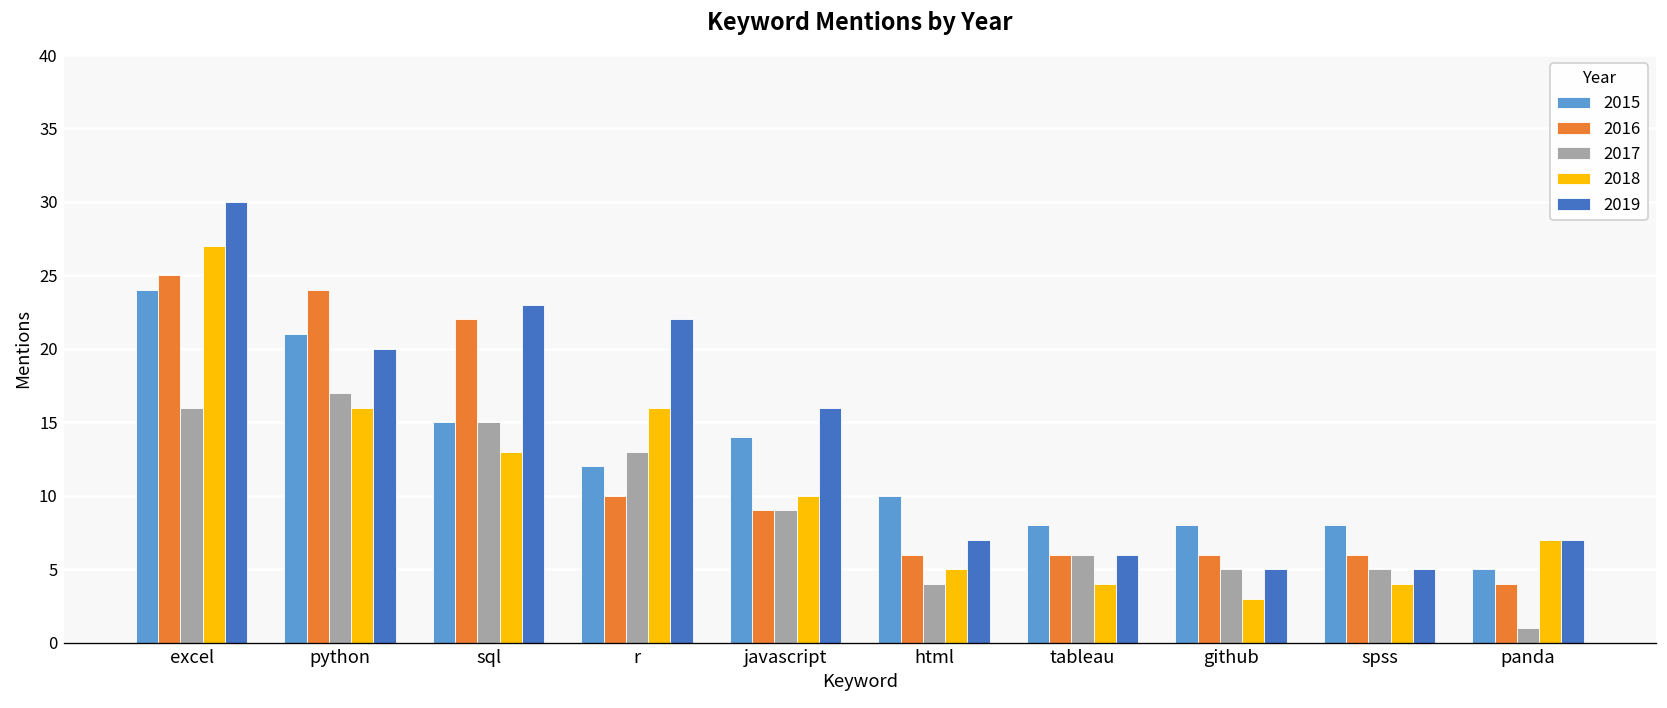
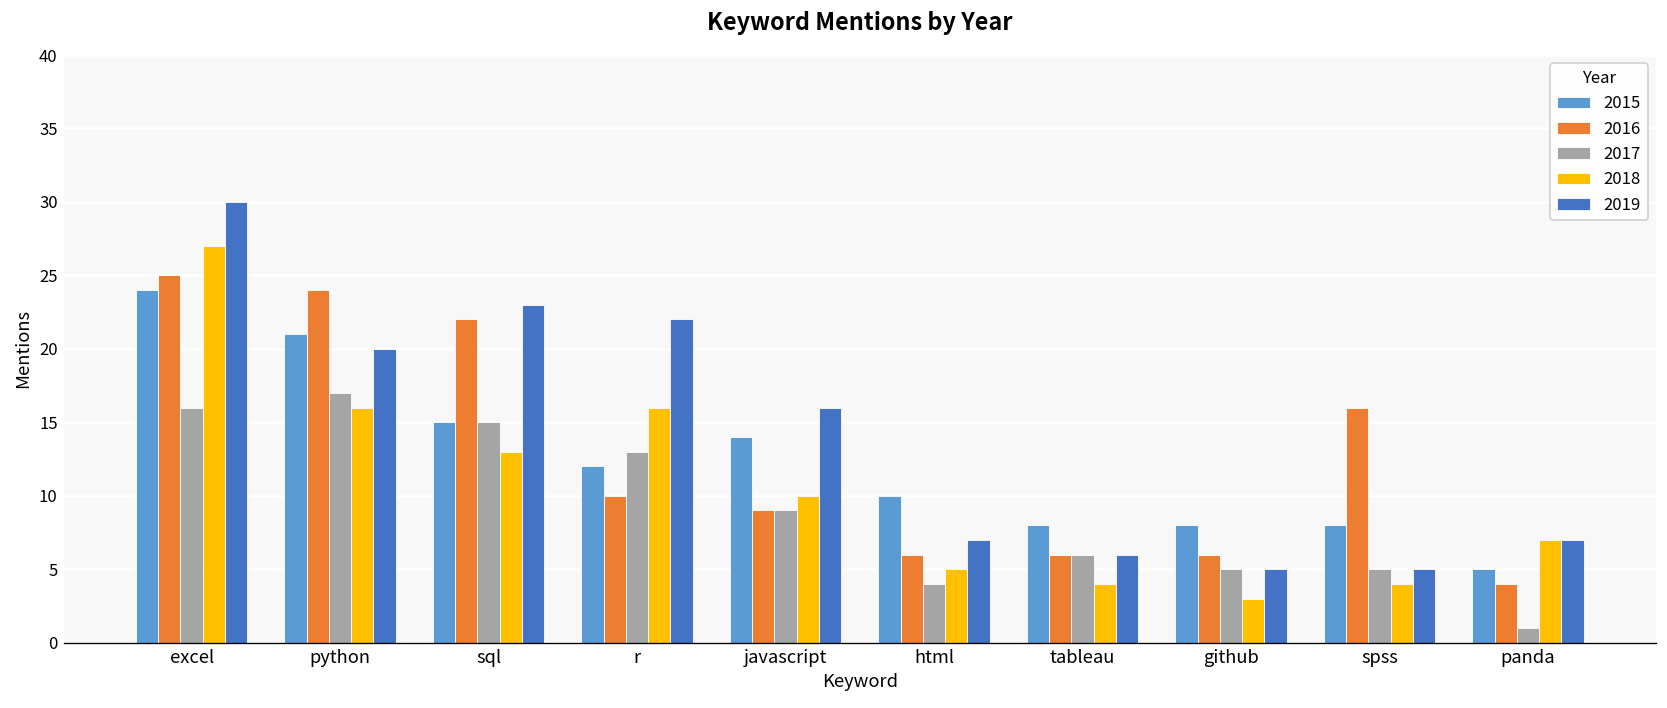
  {
    "2016": {
      "excel": 25,
      "python": 24,
      "sql": 22,
      "r": 10,
      "javascript": 9,
      "html": 6,
      "tableau": 6,
      "github": 6,
-     "spss": 6,
+     "spss": 16,
      "panda": 4
    },
    "2017": {
      "excel": 16,
      "python": 17,
      "sql": 15,
      "r": 13,
      "javascript": 9,
      "html": 4,
      "tableau": 6,
      "github": 5,
      "spss": 5,
      "panda": 1
    },
    "2018": {
      "excel": 27,
      "python": 16,
      "sql": 13,
      "r": 16,
      "javascript": 10,
      "html": 5,
      "tableau": 4,
      "github": 3,
      "spss": 4,
      "panda": 7
    }
  }
